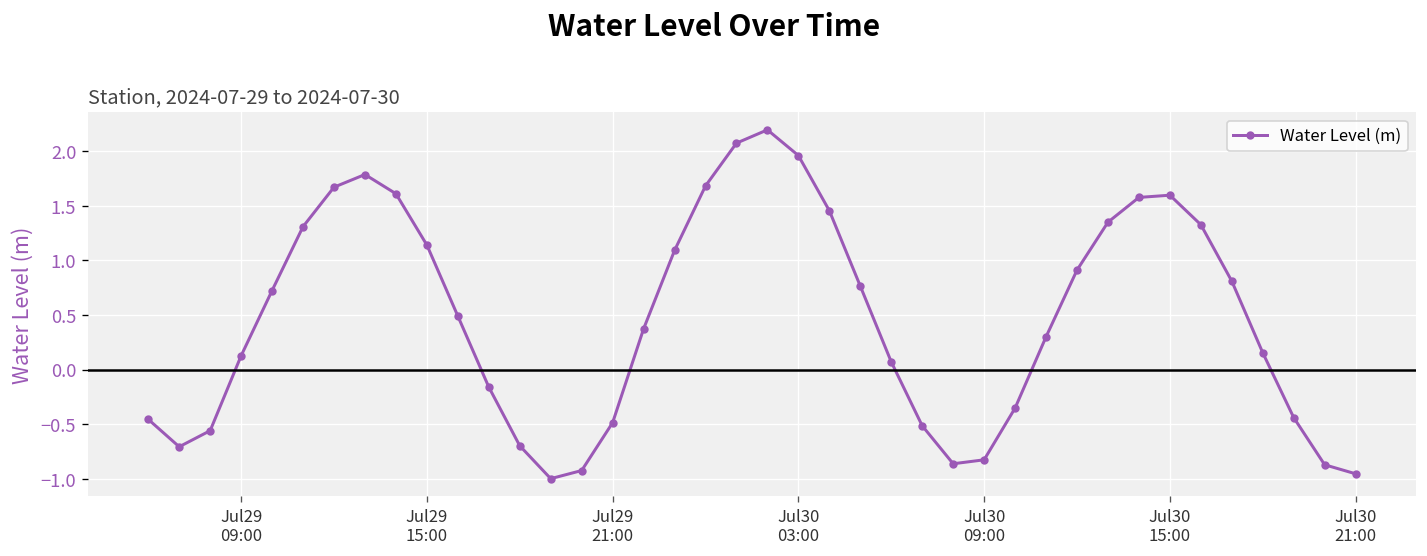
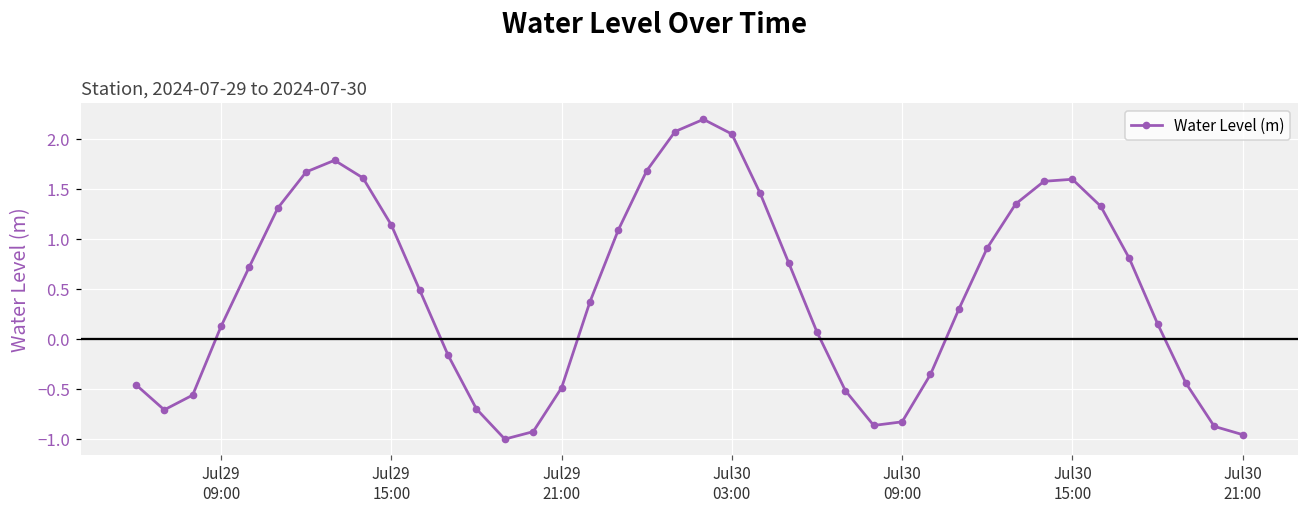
  {
    "Jul29 09:00": 0.1,
    "Jul29 15:00": 1.1,
    "Jul29 21:00": -0.5,
-   "Jul30 03:00": 1.96,
+   "Jul30 03:00": 2.05,
    "Jul30 09:00": -0.8,
    "Jul30 15:00": 1.6,
    "Jul30 21:00": -1.0
  }
